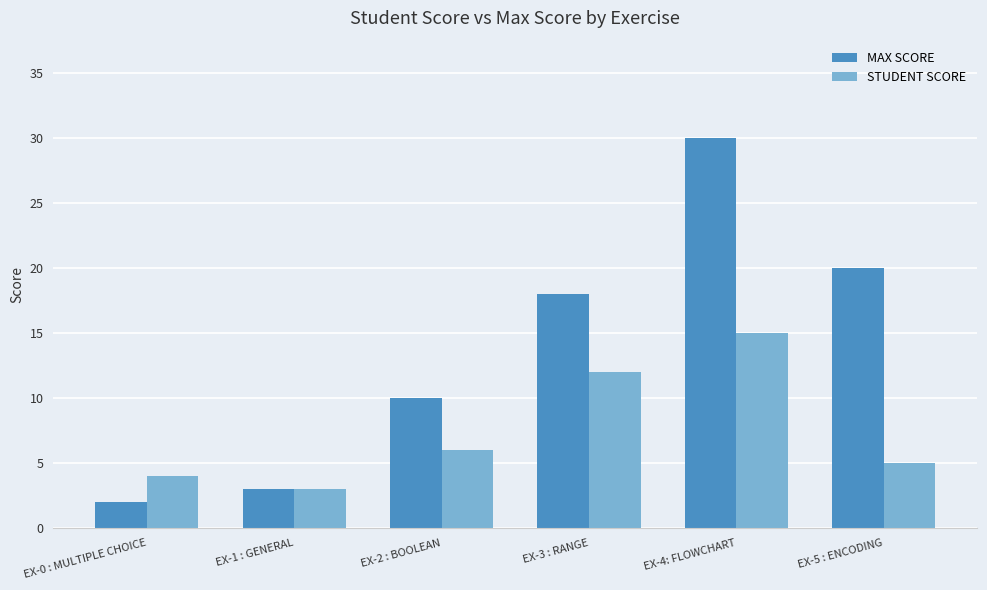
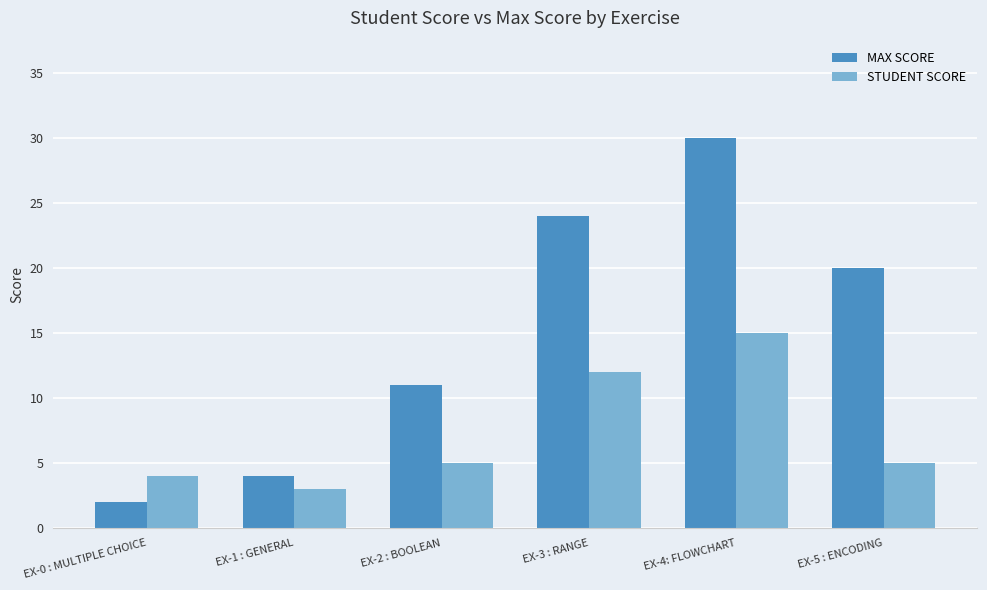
  {
    "MAX SCORE": {
      "EX-0 : MULTIPLE CHOICE": 2,
-     "EX-1 : GENERAL": 3,
-     "EX-2 : BOOLEAN": 10,
-     "EX-3 : RANGE": 18,
+     "EX-1 : GENERAL": 4,
+     "EX-2 : BOOLEAN": 11,
+     "EX-3 : RANGE": 24,
      "EX-4: FLOWCHART": 30,
      "EX-5 : ENCODING": 20
    },
    "STUDENT SCORE": {
      "EX-0 : MULTIPLE CHOICE": 4,
      "EX-1 : GENERAL": 3,
-     "EX-2 : BOOLEAN": 6,
+     "EX-2 : BOOLEAN": 5,
      "EX-3 : RANGE": 12,
      "EX-4: FLOWCHART": 15,
      "EX-5 : ENCODING": 5
    }
  }
